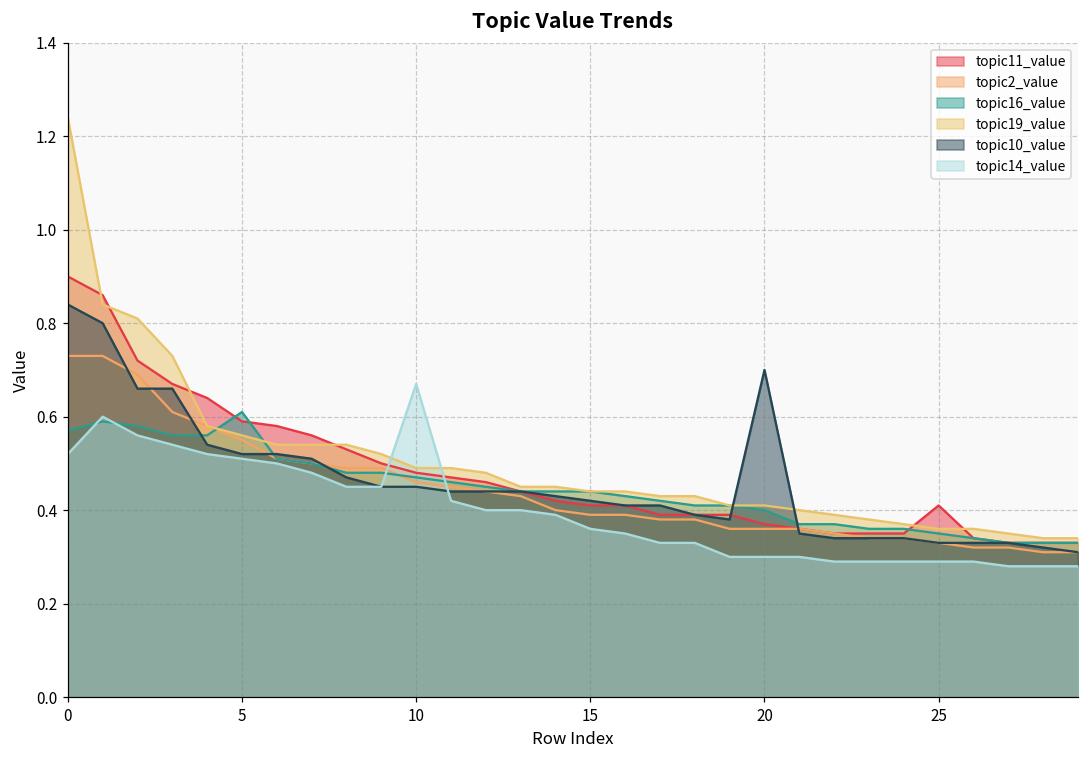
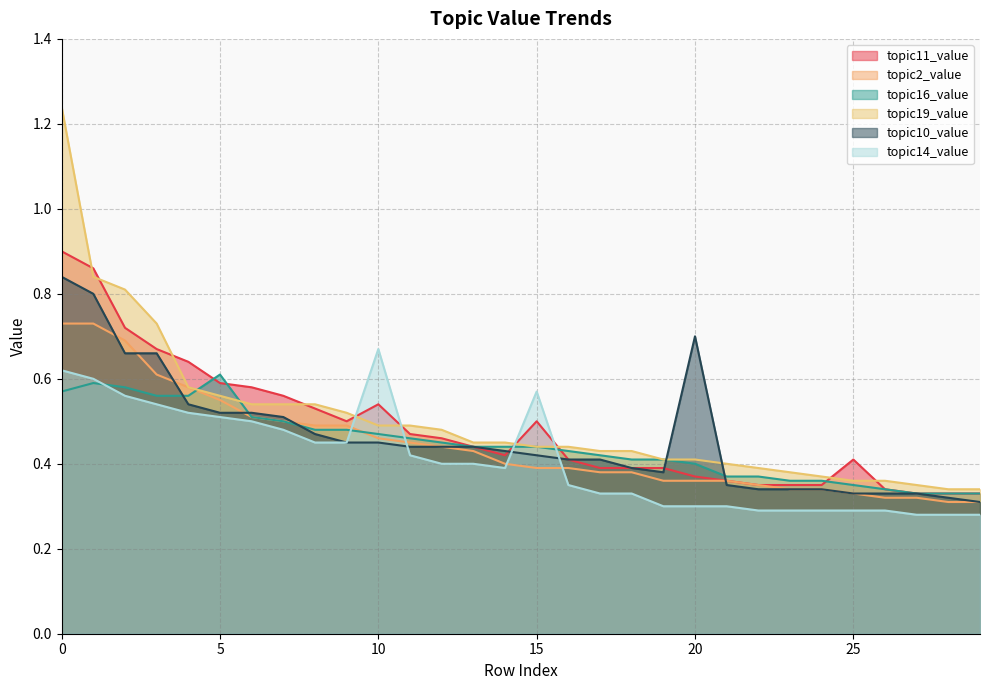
  {
    "topic11_value": {
      "0": 0.90,
      "5": 0.59,
-     "10": 0.48,
-     "15": 0.41,
+     "10": 0.54,
+     "15": 0.50,
      "20": 0.37,
      "25": 0.41
    },
    "topic16_value": {
      "0": 0.57,
      "5": 0.61,
      "10": 0.47,
      "20": 0.40,
      "25": 0.35
    },
    "topic10_value": {
      "0": 0.84,
      "5": 0.52,
      "10": 0.45,
      "15": 0.42,
      "20": 0.70
    },
    "topic14_value": {
-     "0": 0.52,
+     "0": 0.62,
      "5": 0.51,
      "10": 0.67,
-     "15": 0.36,
+     "15": 0.57,
      "20": 0.30,
      "25": 0.29
    }
  }
